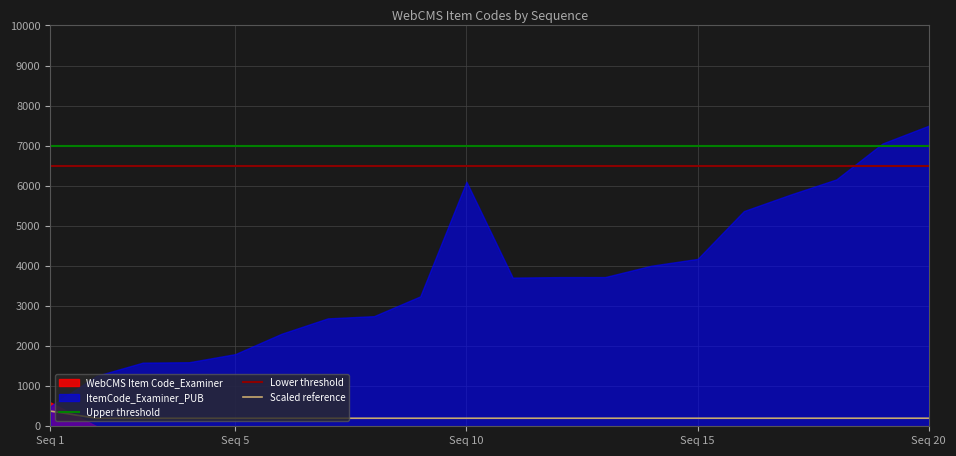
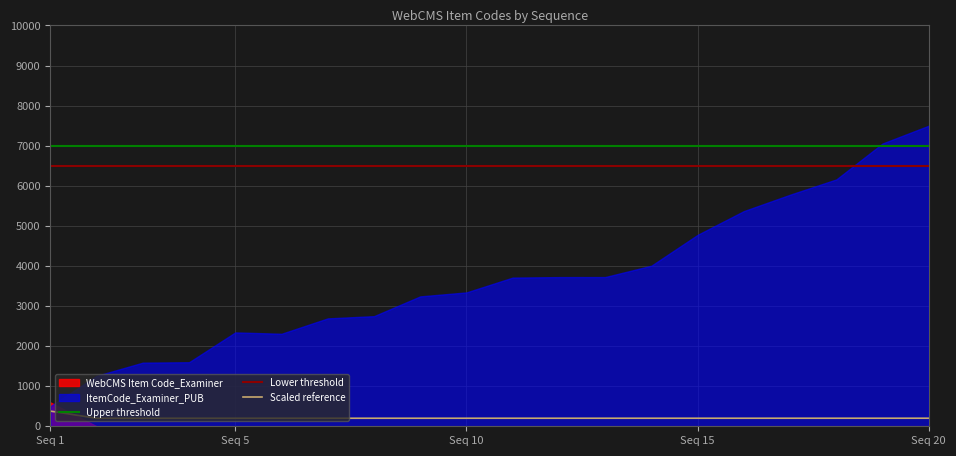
  {
    "WebCMS Item Code_Examiner": {
      "Seq 1": 600
    },
    "ItemCode_Examiner_PUB": {
      "Seq 1": 500,
-     "Seq 5": 1800,
-     "Seq 10": 6100,
-     "Seq 15": 4200,
+     "Seq 5": 2300,
+     "Seq 10": 3300,
+     "Seq 15": 4800,
      "Seq 20": 7500
    },
    "Scaled reference": {
      "Seq 1": 400,
      "Seq 10": 200,
      "Seq 15": 200,
      "Seq 20": 200
    }
  }
